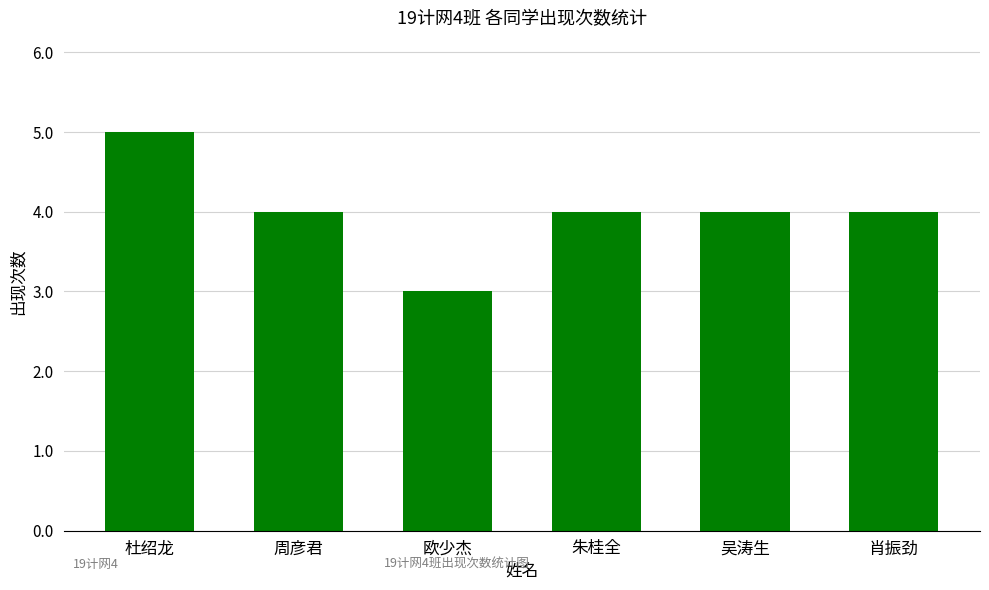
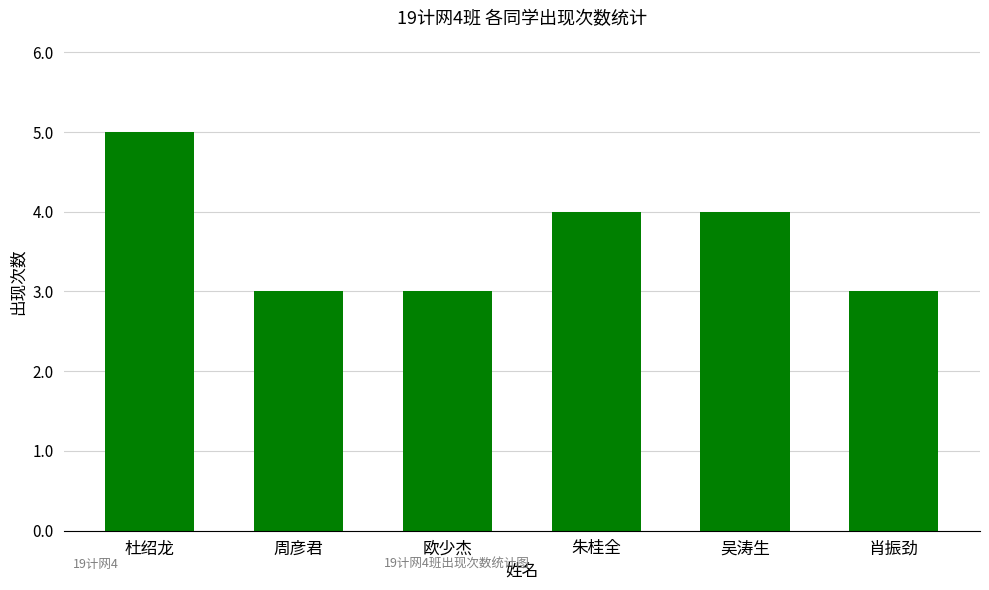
  {
    "杜绍龙": 5,
-   "周彦君": 4,
+   "周彦君": 3,
    "欧少杰": 3,
    "朱桂全": 4,
    "吴涛生": 4,
-   "肖振劲": 4
+   "肖振劲": 3
  }
